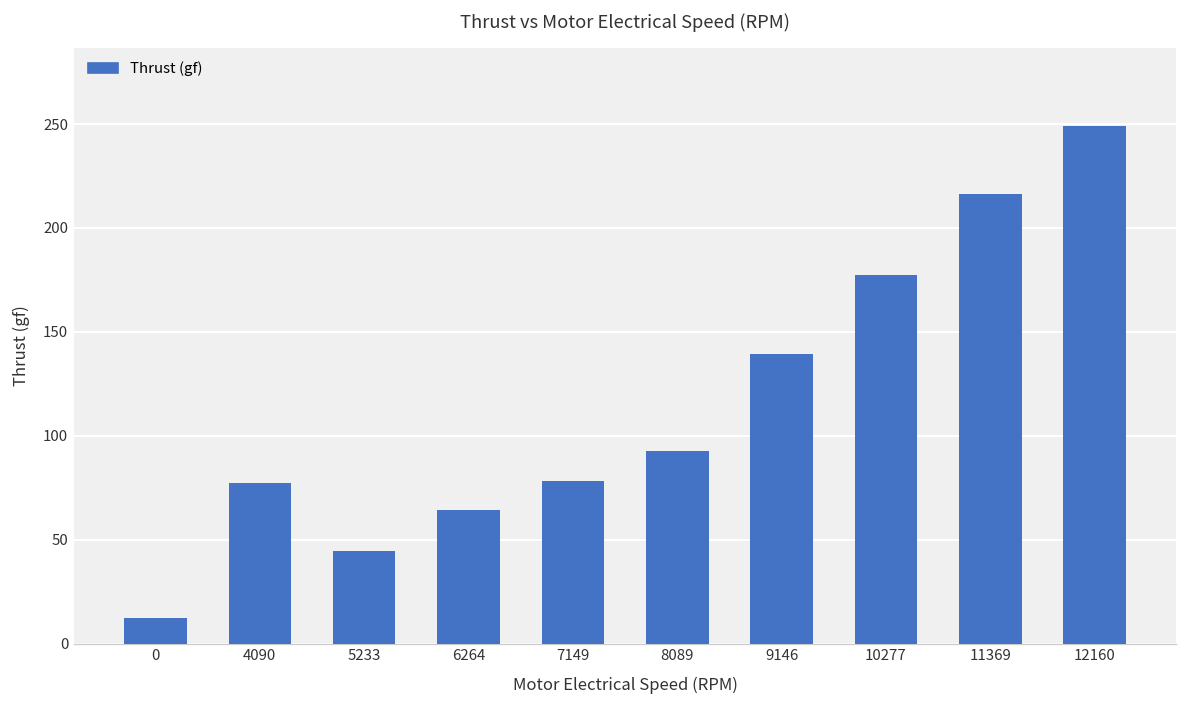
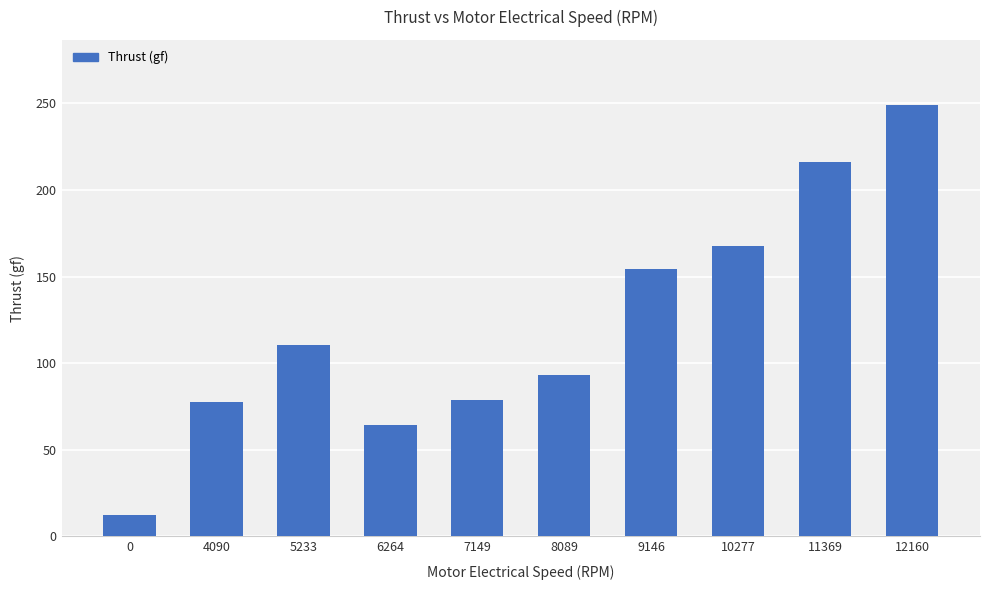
  {
    "0": 12,
    "4090": 77,
-   "5233": 44,
+   "5233": 111,
    "6264": 64,
    "7149": 78,
    "8089": 93,
-   "9146": 139,
-   "10277": 177,
+   "9146": 154,
+   "10277": 168,
    "11369": 216,
    "12160": 249
  }
